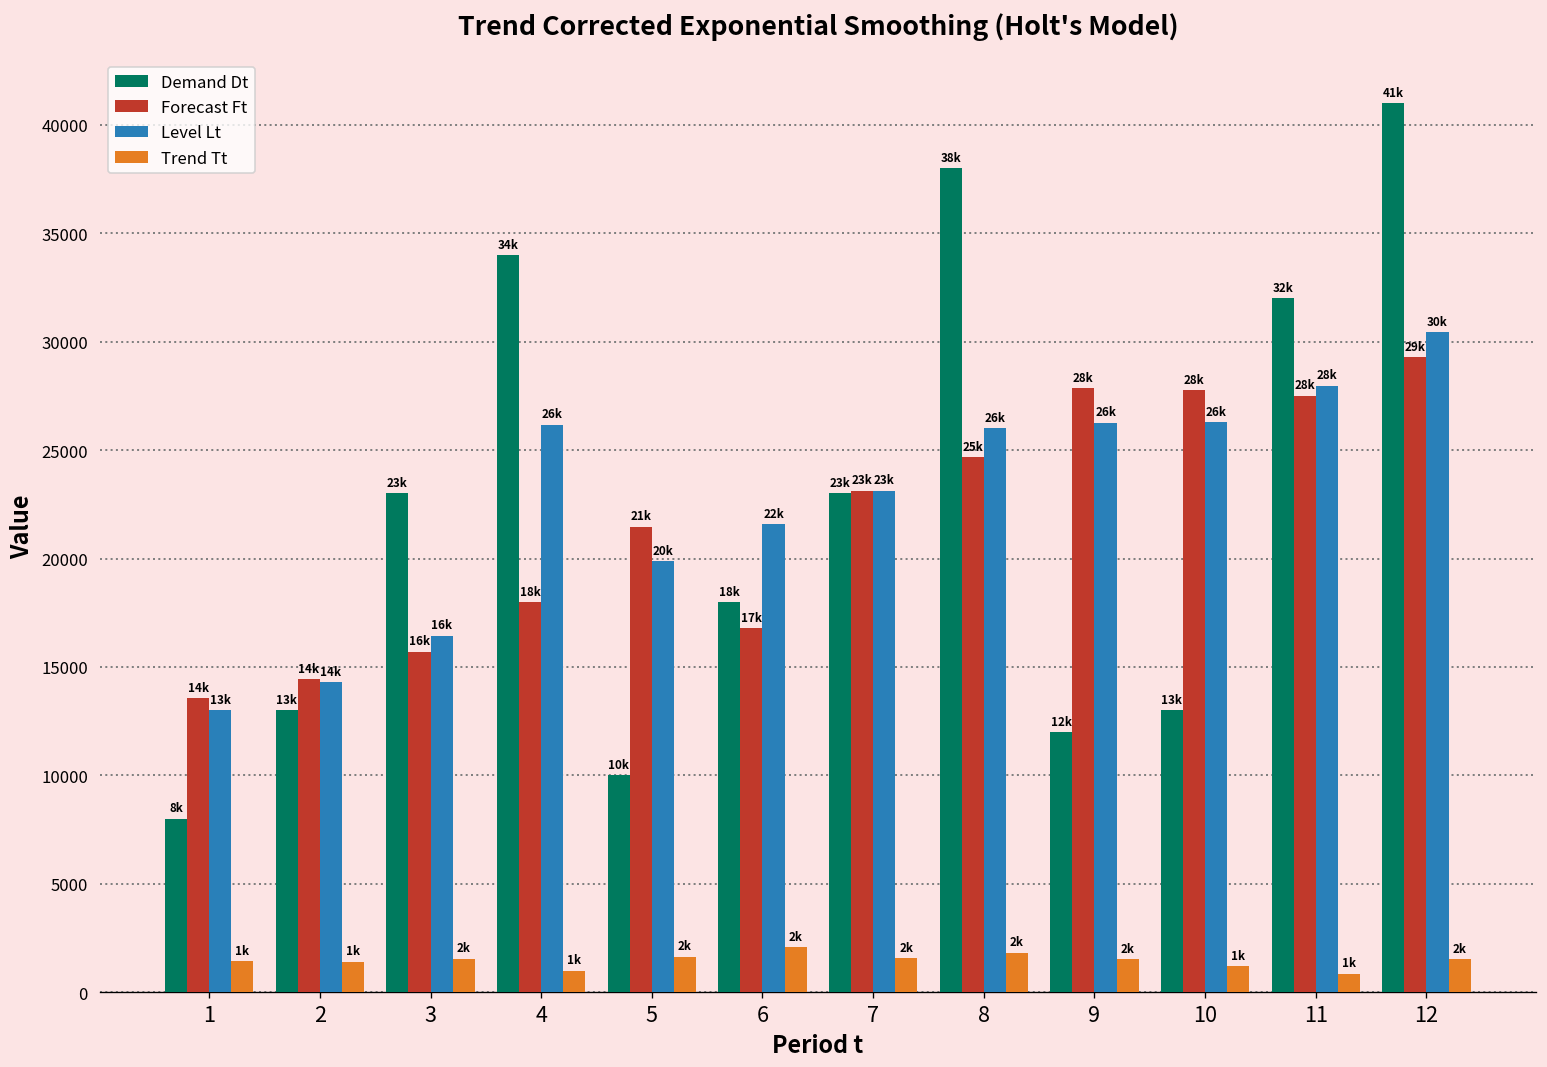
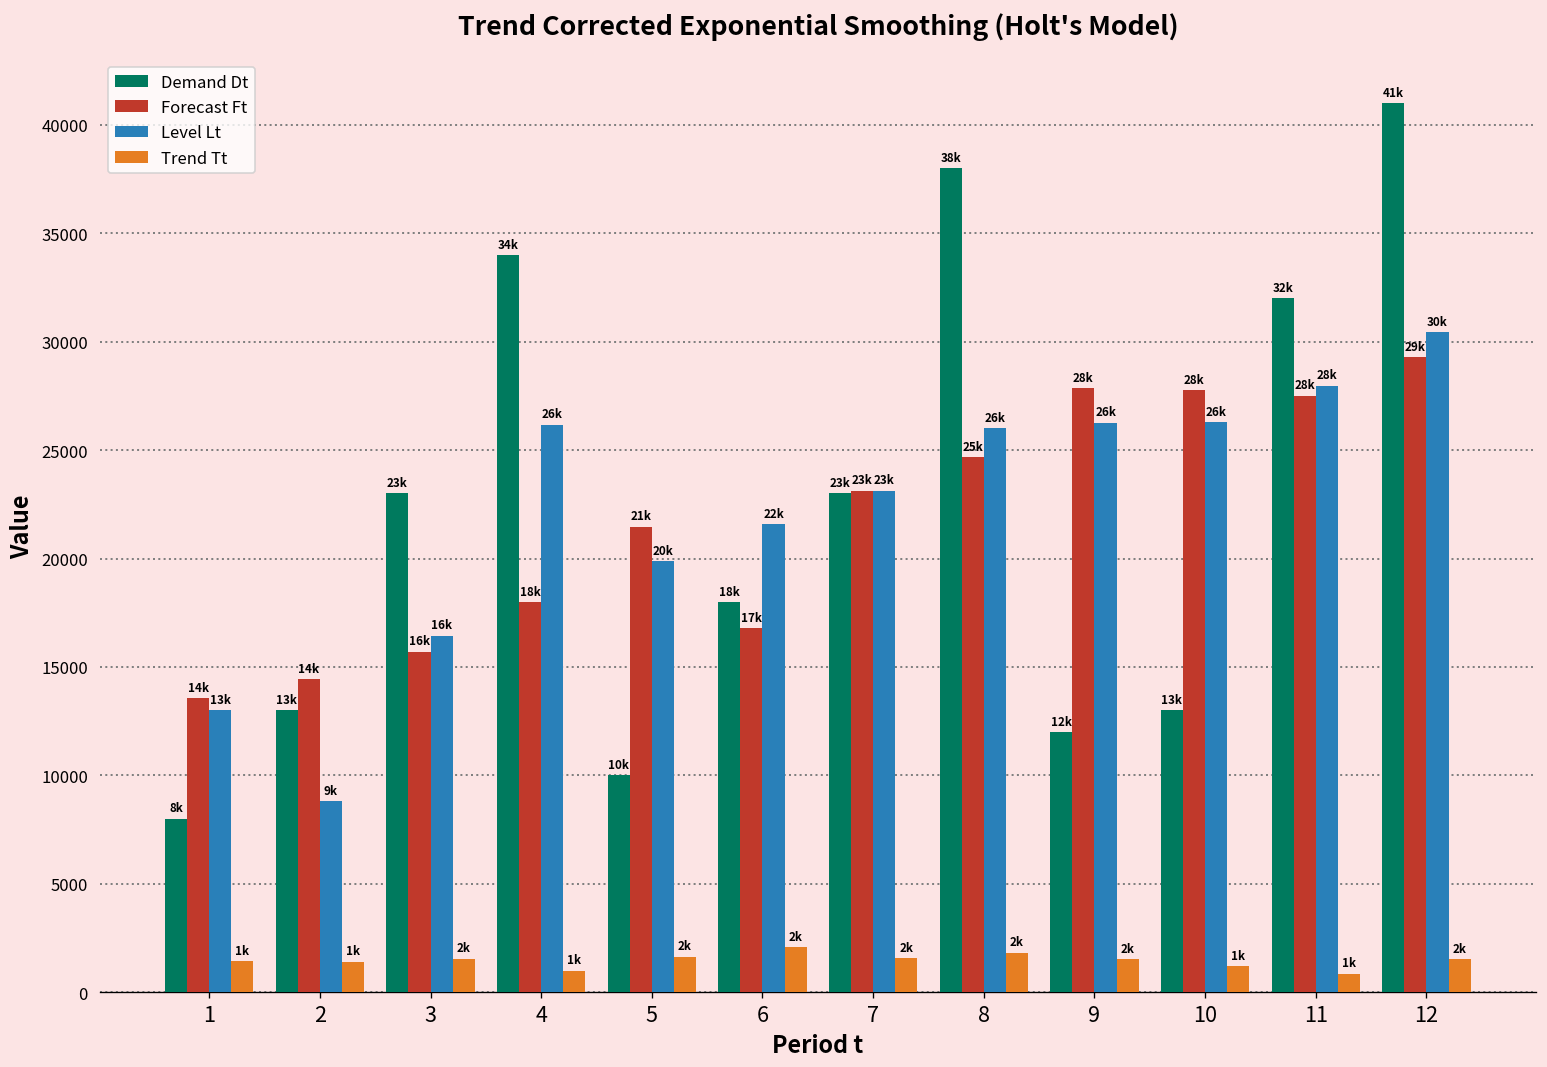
  {
    "Demand Dt": {
      "1": "8k",
      "2": "13k",
      "3": "23k",
      "4": "34k",
      "5": "10k",
      "6": "18k",
      "7": "23k",
      "8": "38k",
      "9": "12k",
      "10": "13k",
      "11": "32k",
      "12": "41k"
    },
    "Forecast Ft": {
      "1": "14k",
      "2": "14k",
      "3": "16k",
      "4": "18k",
      "5": "21k",
      "6": "17k",
      "7": "23k",
      "8": "25k",
      "9": "28k",
      "10": "28k",
      "11": "28k",
      "12": "29k"
    },
    "Level Lt": {
      "1": "13k",
-     "2": "14k",
+     "2": "9k",
      "3": "16k",
      "4": "26k",
      "5": "20k",
      "6": "22k",
      "7": "23k",
      "8": "26k",
      "9": "26k",
      "10": "26k",
      "11": "28k",
      "12": "30k"
    },
    "Trend Tt": {
      "1": "1k",
      "2": "1k",
      "3": "2k",
      "4": "1k",
      "5": "2k",
      "6": "2k",
      "7": "2k",
      "8": "2k",
      "9": "2k",
      "10": "1k",
      "11": "1k",
      "12": "2k"
    }
  }
